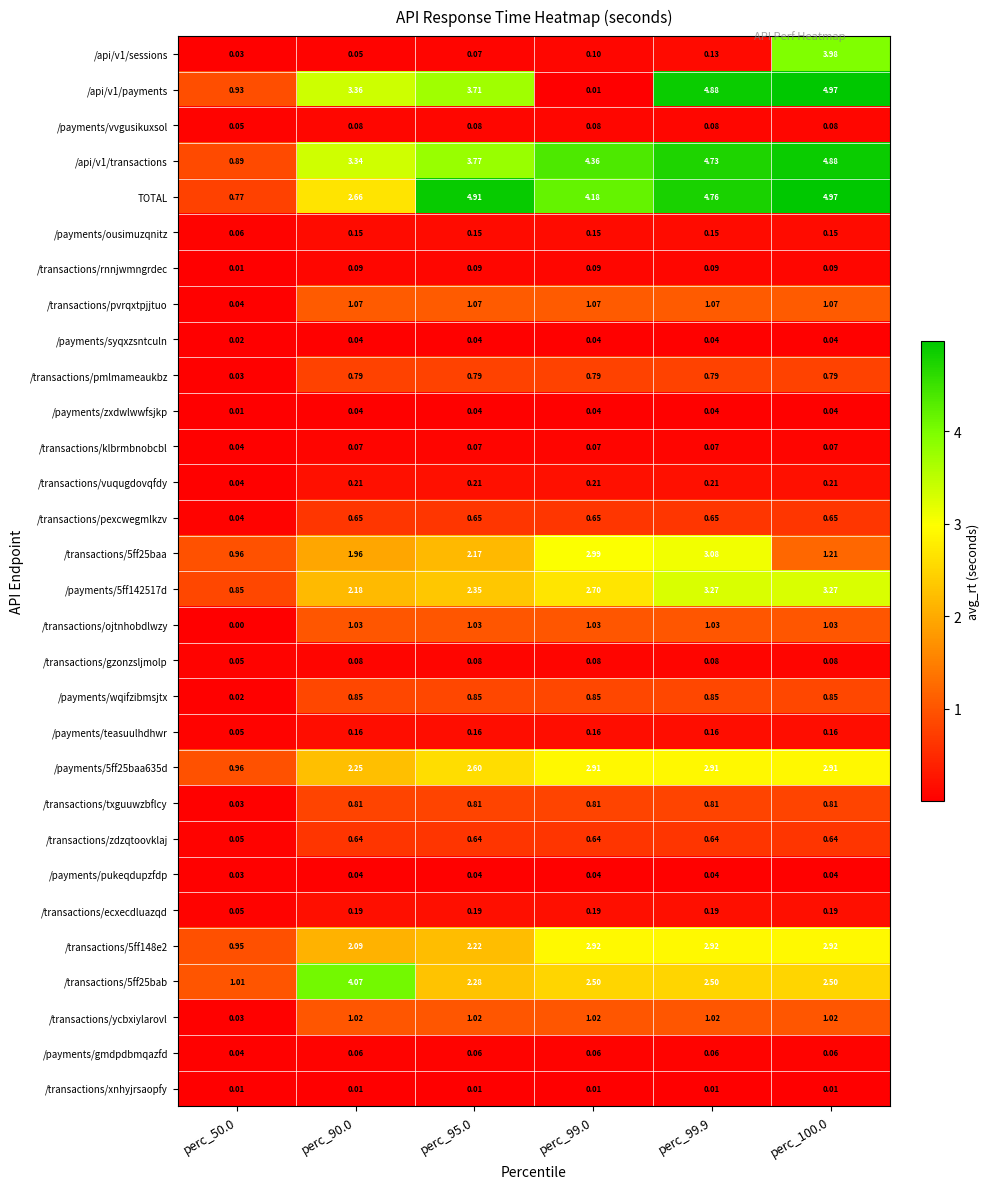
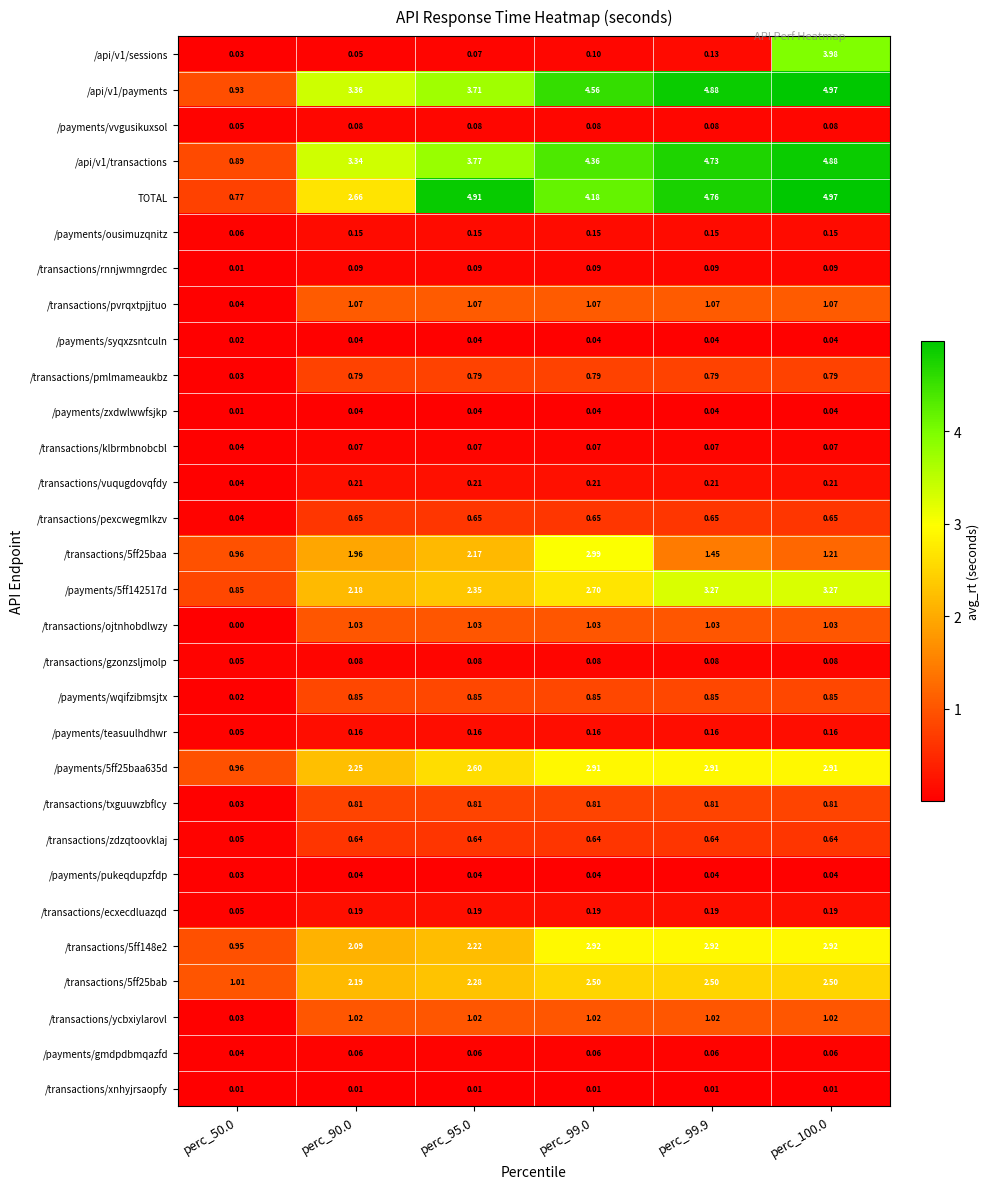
  {
    "/api/v1/sessions": {
      "perc_50.0": 0.03,
      "perc_90.0": 0.05,
      "perc_95.0": 0.07,
      "perc_99.0": 0.10,
      "perc_99.9": 0.13,
      "perc_100.0": 3.98
    },
    "/api/v1/payments": {
      "perc_50.0": 0.93,
      "perc_90.0": 3.36,
      "perc_95.0": 3.71,
-     "perc_99.0": 0.01,
+     "perc_99.0": 4.56,
      "perc_99.9": 4.88,
      "perc_100.0": 4.97
    },
    "/payments/vvgusikuxsol": {
      "perc_50.0": 0.05,
      "perc_90.0": 0.08,
      "perc_95.0": 0.08,
      "perc_99.0": 0.08,
      "perc_99.9": 0.08,
      "perc_100.0": 0.08
    },
    "/api/v1/transactions": {
      "perc_50.0": 0.89,
      "perc_90.0": 3.34,
      "perc_95.0": 3.77,
      "perc_99.0": 4.36,
      "perc_99.9": 4.73,
      "perc_100.0": 4.88
    },
    "TOTAL": {
      "perc_50.0": 0.77,
      "perc_90.0": 2.66,
      "perc_95.0": 4.91,
      "perc_99.0": 4.18,
      "perc_99.9": 4.76,
      "perc_100.0": 4.97
    },
    "/payments/ousimuzqnitz": {
      "perc_50.0": 0.06,
      "perc_90.0": 0.15,
      "perc_95.0": 0.15,
      "perc_99.0": 0.15,
      "perc_99.9": 0.15,
      "perc_100.0": 0.15
    },
    "/transactions/rnnjwmngrdec": {
      "perc_50.0": 0.01,
      "perc_90.0": 0.09,
      "perc_95.0": 0.09,
      "perc_99.0": 0.09,
      "perc_99.9": 0.09,
      "perc_100.0": 0.09
    },
    "/transactions/pvrqxtpjjtuo": {
      "perc_50.0": 0.04,
      "perc_90.0": 1.07,
      "perc_95.0": 1.07,
      "perc_99.0": 1.07,
      "perc_99.9": 1.07,
      "perc_100.0": 1.07
    },
    "/payments/syqxzsntculn": {
      "perc_50.0": 0.02,
      "perc_90.0": 0.04,
      "perc_95.0": 0.04,
      "perc_99.0": 0.04,
      "perc_99.9": 0.04,
      "perc_100.0": 0.04
    },
    "/transactions/pmlmameaukbz": {
      "perc_50.0": 0.03,
      "perc_90.0": 0.79,
      "perc_95.0": 0.79,
      "perc_99.0": 0.79,
      "perc_99.9": 0.79,
      "perc_100.0": 0.79
    },
    "/payments/zxdwlwwfsjkp": {
      "perc_50.0": 0.01,
      "perc_90.0": 0.04,
      "perc_95.0": 0.04,
      "perc_99.0": 0.04,
      "perc_99.9": 0.04,
      "perc_100.0": 0.04
    },
    "/transactions/klbrmbnobcbl": {
      "perc_50.0": 0.04,
      "perc_90.0": 0.07,
      "perc_95.0": 0.07,
      "perc_99.0": 0.07,
      "perc_99.9": 0.07,
      "perc_100.0": 0.07
    },
    "/transactions/vuqugdovqfdy": {
      "perc_50.0": 0.04,
      "perc_90.0": 0.21,
      "perc_95.0": 0.21,
      "perc_99.0": 0.21,
      "perc_99.9": 0.21,
      "perc_100.0": 0.21
    },
    "/transactions/pexcwegmlkzv": {
      "perc_50.0": 0.04,
      "perc_90.0": 0.65,
      "perc_95.0": 0.65,
      "perc_99.0": 0.65,
      "perc_99.9": 0.65,
      "perc_100.0": 0.65
    },
    "/transactions/5ff25baa": {
      "perc_50.0": 0.96,
      "perc_90.0": 1.96,
      "perc_95.0": 2.17,
      "perc_99.0": 2.99,
-     "perc_99.9": 3.08,
+     "perc_99.9": 1.45,
      "perc_100.0": 1.21
    },
    "/payments/5ff142517d": {
      "perc_50.0": 0.85,
      "perc_90.0": 2.18,
      "perc_95.0": 2.35,
      "perc_99.0": 2.70,
      "perc_99.9": 3.27,
      "perc_100.0": 3.27
    },
    "/transactions/ojtnhobdlwzy": {
      "perc_50.0": 0.00,
      "perc_90.0": 1.03,
      "perc_95.0": 1.03,
      "perc_99.0": 1.03,
      "perc_99.9": 1.03,
      "perc_100.0": 1.03
    },
    "/transactions/gzonzsljmolp": {
      "perc_50.0": 0.05,
      "perc_90.0": 0.08,
      "perc_95.0": 0.08,
      "perc_99.0": 0.08,
      "perc_99.9": 0.08,
      "perc_100.0": 0.08
    },
    "/payments/wqifzibmsjtx": {
      "perc_50.0": 0.02,
      "perc_90.0": 0.85,
      "perc_95.0": 0.85,
      "perc_99.0": 0.85,
      "perc_99.9": 0.85,
      "perc_100.0": 0.85
    },
    "/payments/teasuulhdhwr": {
      "perc_50.0": 0.05,
      "perc_90.0": 0.16,
      "perc_95.0": 0.16,
      "perc_99.0": 0.16,
      "perc_99.9": 0.16,
      "perc_100.0": 0.16
    },
    "/payments/5ff25baa635d": {
      "perc_50.0": 0.96,
      "perc_90.0": 2.25,
      "perc_95.0": 2.60,
      "perc_99.0": 2.91,
      "perc_99.9": 2.91,
      "perc_100.0": 2.91
    },
    "/transactions/txguuwzbflcy": {
      "perc_50.0": 0.03,
      "perc_90.0": 0.81,
      "perc_95.0": 0.81,
      "perc_99.0": 0.81,
      "perc_99.9": 0.81,
      "perc_100.0": 0.81
    },
    "/transactions/zdzqtoovklaj": {
      "perc_50.0": 0.05,
      "perc_90.0": 0.64,
      "perc_95.0": 0.64,
      "perc_99.0": 0.64,
      "perc_99.9": 0.64,
      "perc_100.0": 0.64
    },
    "/payments/pukeqdupzfdp": {
      "perc_50.0": 0.03,
      "perc_90.0": 0.04,
      "perc_95.0": 0.04,
      "perc_99.0": 0.04,
      "perc_99.9": 0.04,
      "perc_100.0": 0.04
    },
    "/transactions/ecxecdluazqd": {
      "perc_50.0": 0.05,
      "perc_90.0": 0.19,
      "perc_95.0": 0.19,
      "perc_99.0": 0.19,
      "perc_99.9": 0.19,
      "perc_100.0": 0.19
    },
    "/transactions/5ff148e2": {
      "perc_50.0": 0.95,
      "perc_90.0": 2.09,
      "perc_95.0": 2.22,
      "perc_99.0": 2.92,
      "perc_99.9": 2.92,
      "perc_100.0": 2.92
    },
    "/transactions/5ff25bab": {
      "perc_50.0": 1.01,
-     "perc_90.0": 4.07,
+     "perc_90.0": 2.19,
      "perc_95.0": 2.28,
      "perc_99.0": 2.50,
      "perc_99.9": 2.50,
      "perc_100.0": 2.50
    },
    "/transactions/ycbxiylarovl": {
      "perc_50.0": 0.03,
      "perc_90.0": 1.02,
      "perc_95.0": 1.02,
      "perc_99.0": 1.02,
      "perc_99.9": 1.02,
      "perc_100.0": 1.02
    },
    "/payments/gmdpdbmqazfd": {
      "perc_50.0": 0.04,
      "perc_90.0": 0.06,
      "perc_95.0": 0.06,
      "perc_99.0": 0.06,
      "perc_99.9": 0.06,
      "perc_100.0": 0.06
    },
    "/transactions/xnhyjrsaopfy": {
      "perc_50.0": 0.01,
      "perc_90.0": 0.01,
      "perc_95.0": 0.01,
      "perc_99.0": 0.01,
      "perc_99.9": 0.01,
      "perc_100.0": 0.01
    }
  }
